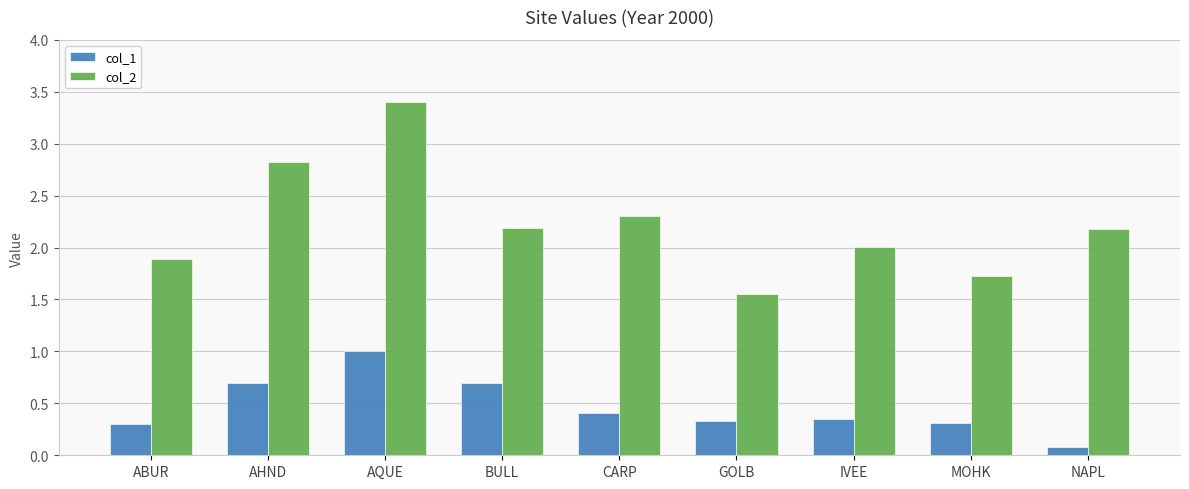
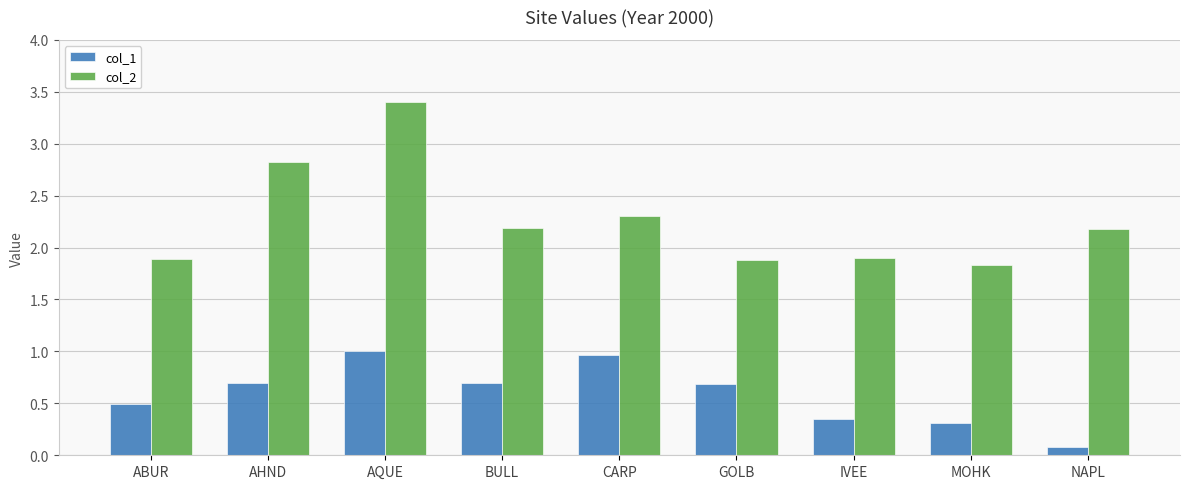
  {
    "col_1": {
-     "ABUR": 0.30,
+     "ABUR": 0.50,
      "AHND": 0.69,
      "AQUE": 1.00,
      "BULL": 0.70,
-     "CARP": 0.41,
-     "GOLB": 0.33,
+     "CARP": 0.97,
+     "GOLB": 0.69,
      "IVEE": 0.35,
      "MOHK": 0.32,
      "NAPL": 0.08
    },
    "col_2": {
      "ABUR": 1.89,
      "AHND": 2.82,
      "AQUE": 3.40,
      "BULL": 2.19,
      "CARP": 2.30,
-     "GOLB": 1.55,
-     "IVEE": 2.01,
-     "MOHK": 1.73,
+     "GOLB": 1.88,
+     "IVEE": 1.90,
+     "MOHK": 1.83,
      "NAPL": 2.18
    }
  }
